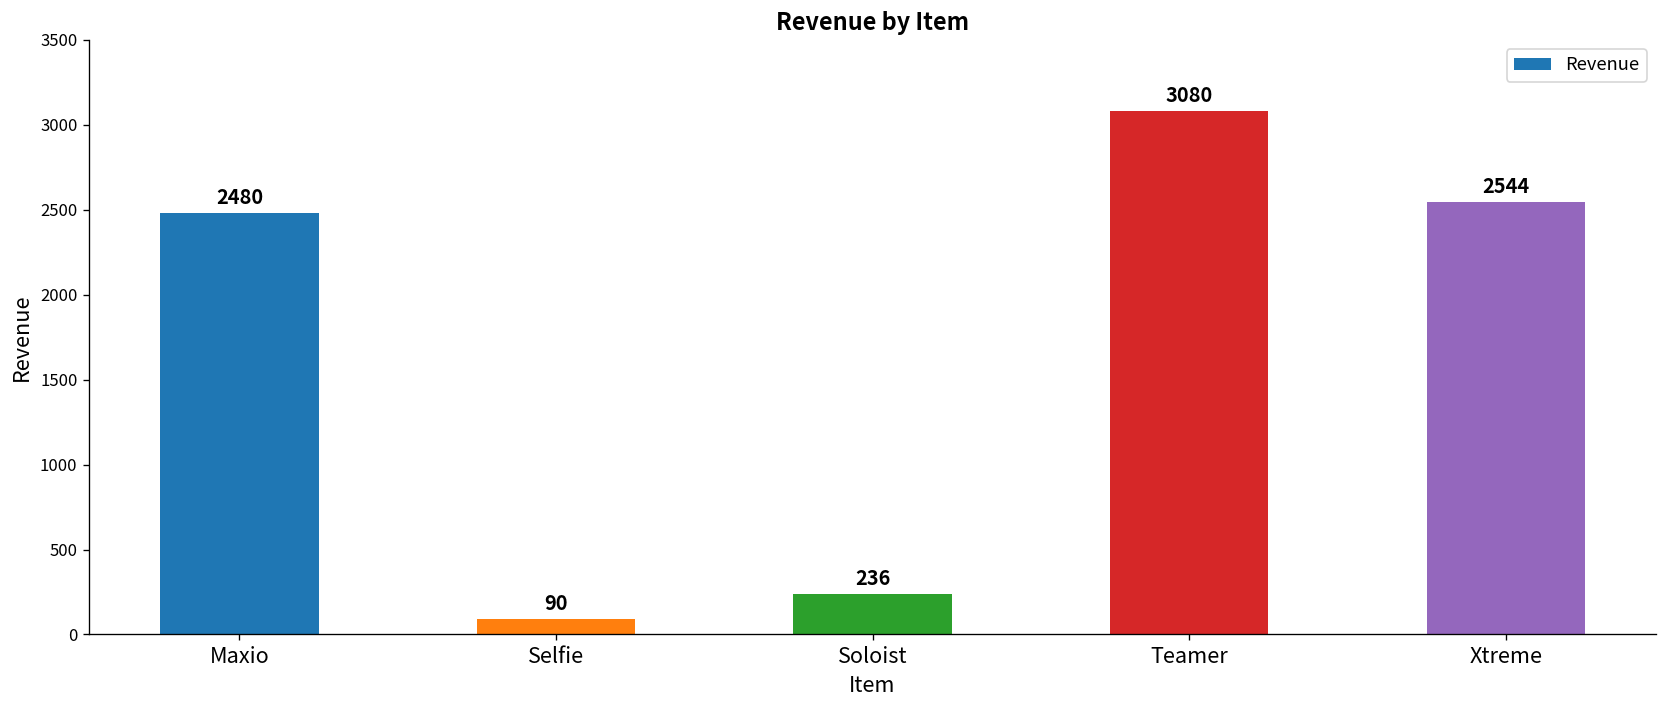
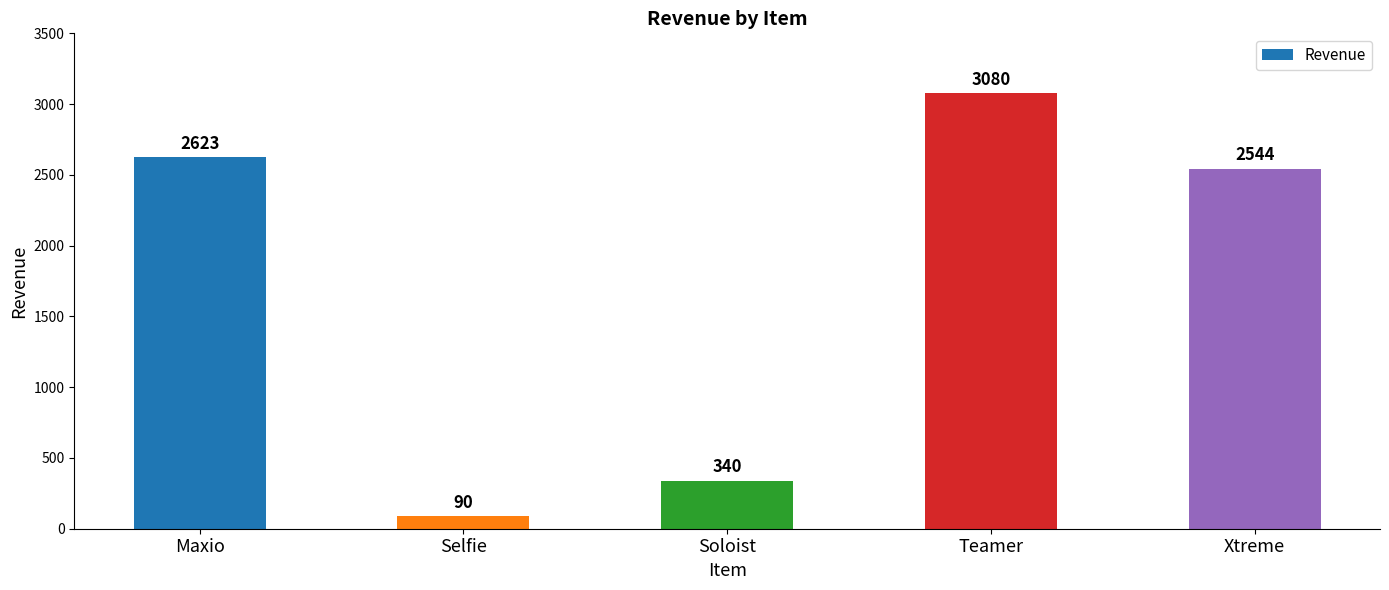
  {
-   "Maxio": 2480,
+   "Maxio": 2623,
    "Selfie": 90,
-   "Soloist": 236,
+   "Soloist": 340,
    "Teamer": 3080,
    "Xtreme": 2544
  }
